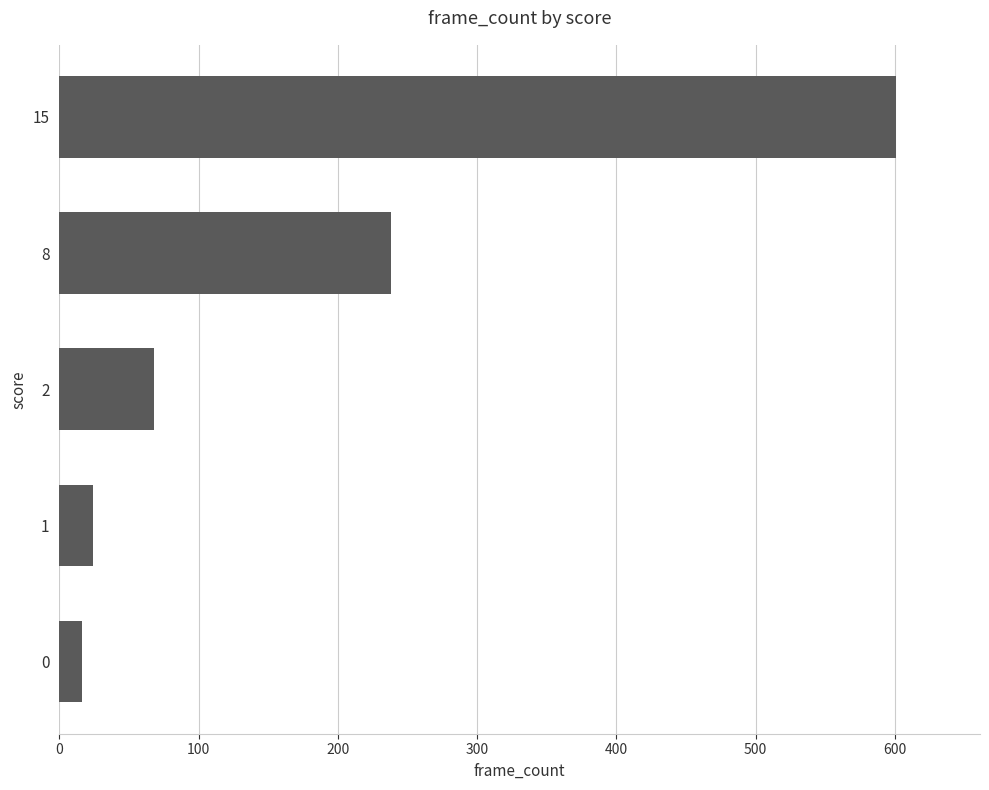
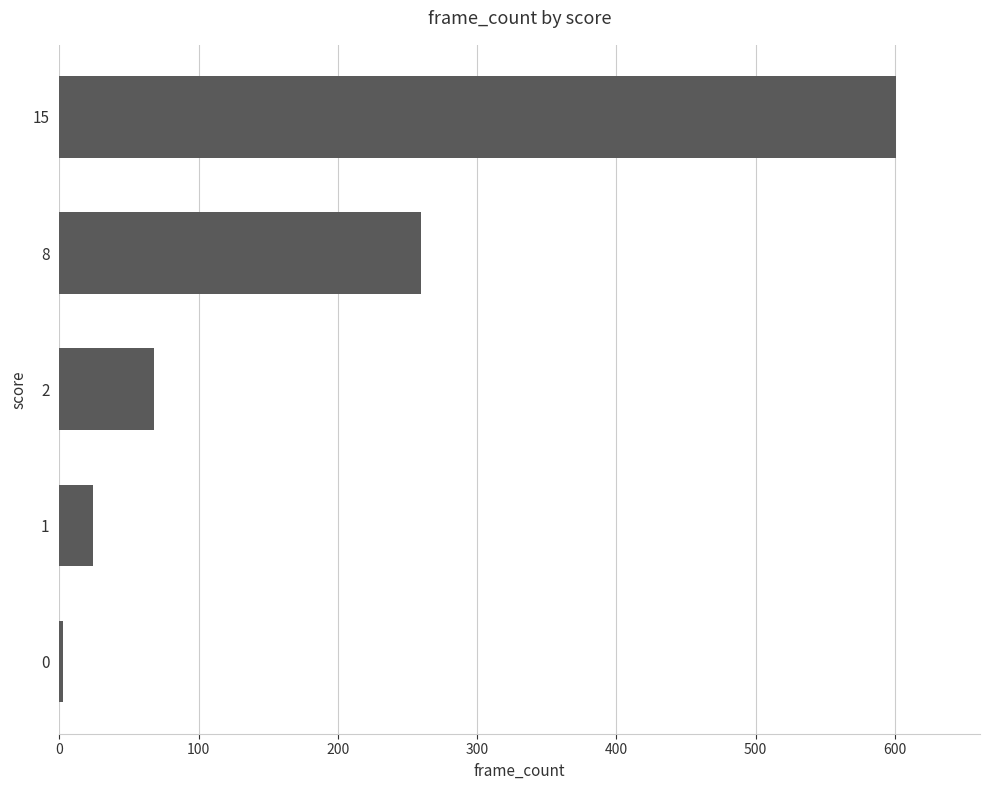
  {
    "15": 601,
-   "8": 238,
+   "8": 260,
    "2": 68,
    "1": 24,
-   "0": 16
+   "0": 3
  }
